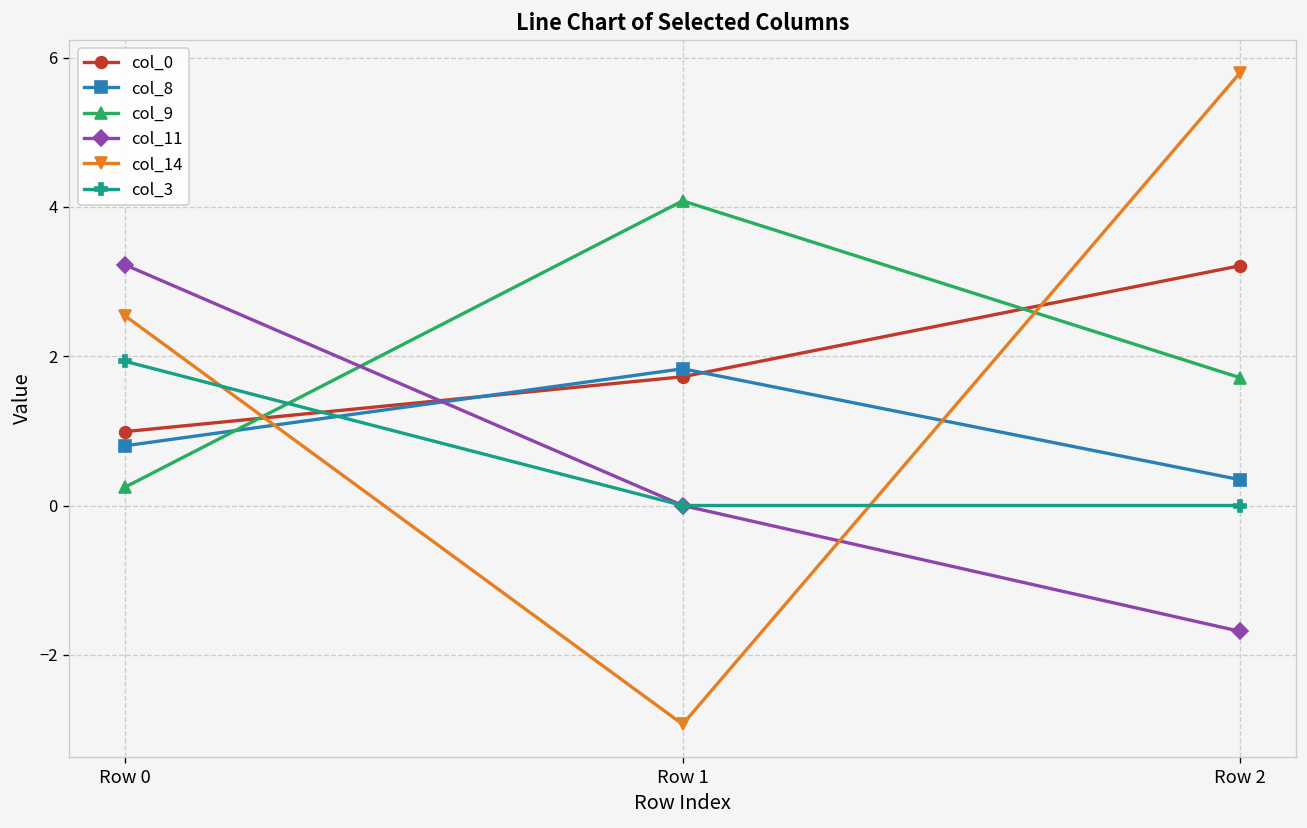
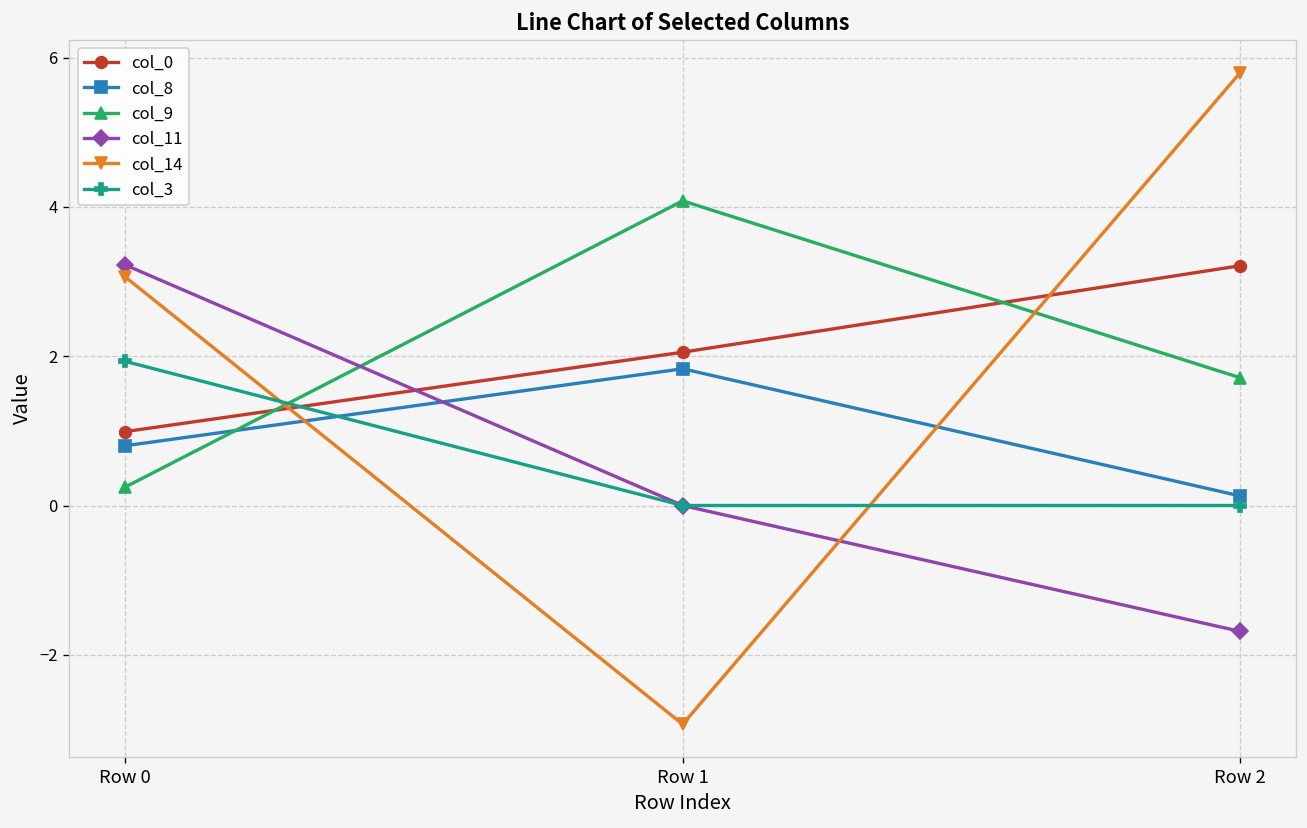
  {
    "col_0": {
      "Row 0": 1.0,
-     "Row 1": 1.7,
+     "Row 1": 2.1,
      "Row 2": 3.2
    },
    "col_8": {
      "Row 0": 0.8,
      "Row 1": 1.8,
-     "Row 2": 0.3
+     "Row 2": 0.1
    },
    "col_11": {
      "Row 0": 3.2,
      "Row 2": -1.7
    },
    "col_14": {
-     "Row 0": 2.5,
+     "Row 0": 3.1,
      "Row 1": -2.9,
      "Row 2": 5.8
    }
  }
